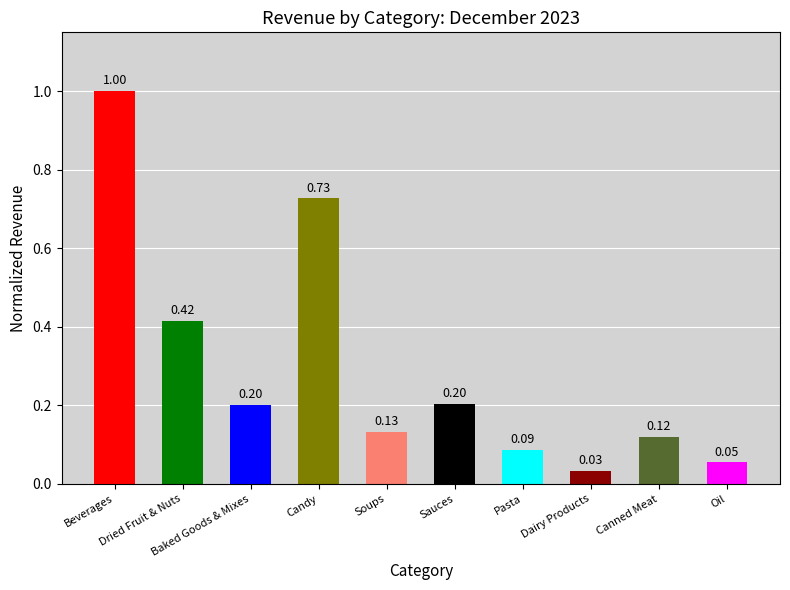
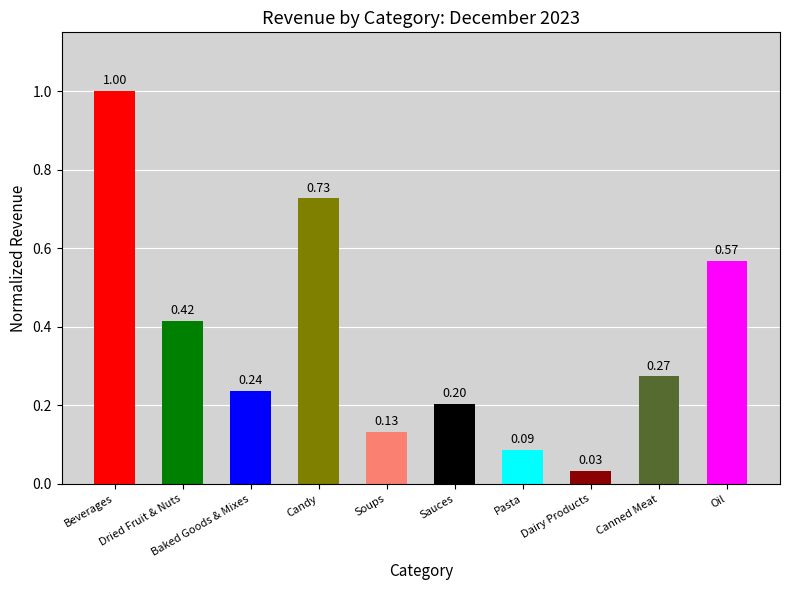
  {
    "Beverages": 1.00,
    "Dried Fruit & Nuts": 0.42,
-   "Baked Goods & Mixes": 0.20,
+   "Baked Goods & Mixes": 0.24,
    "Candy": 0.73,
    "Soups": 0.13,
    "Sauces": 0.20,
    "Pasta": 0.09,
    "Dairy Products": 0.03,
-   "Canned Meat": 0.12,
-   "Oil": 0.05
+   "Canned Meat": 0.27,
+   "Oil": 0.57
  }
